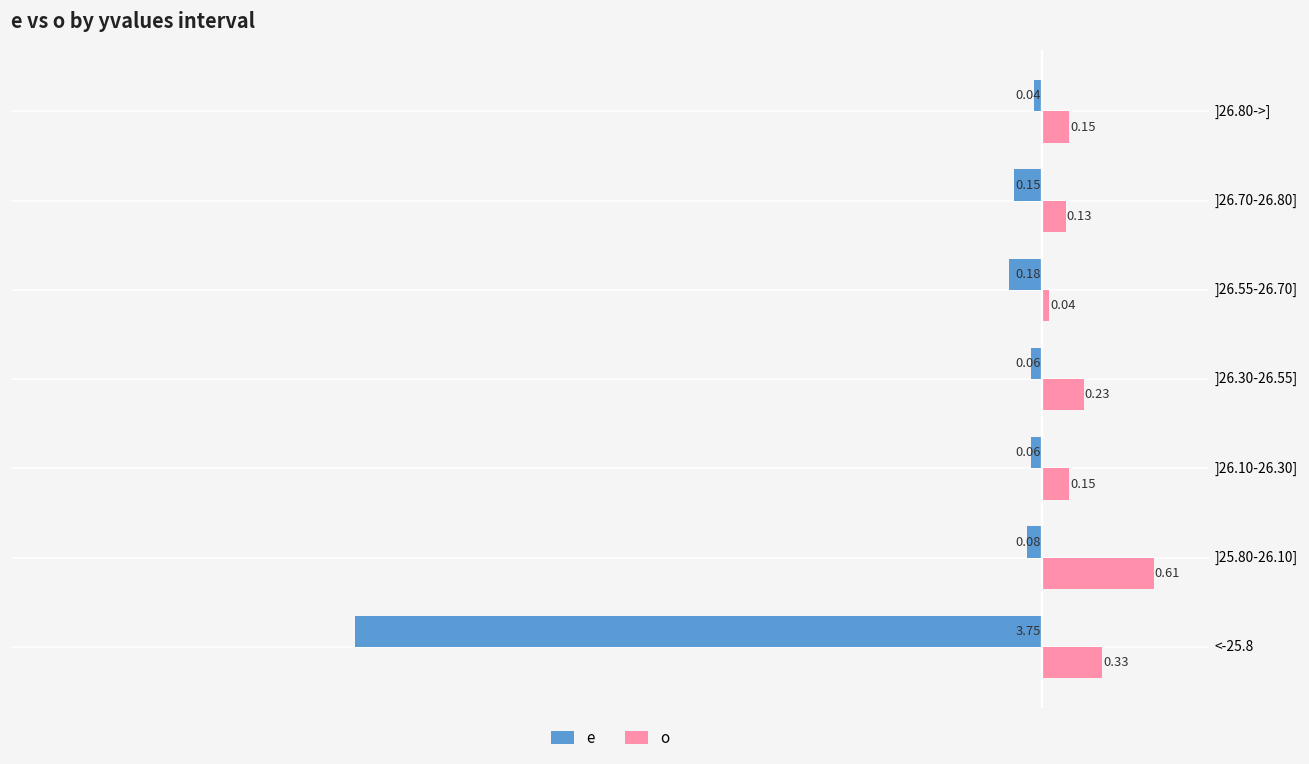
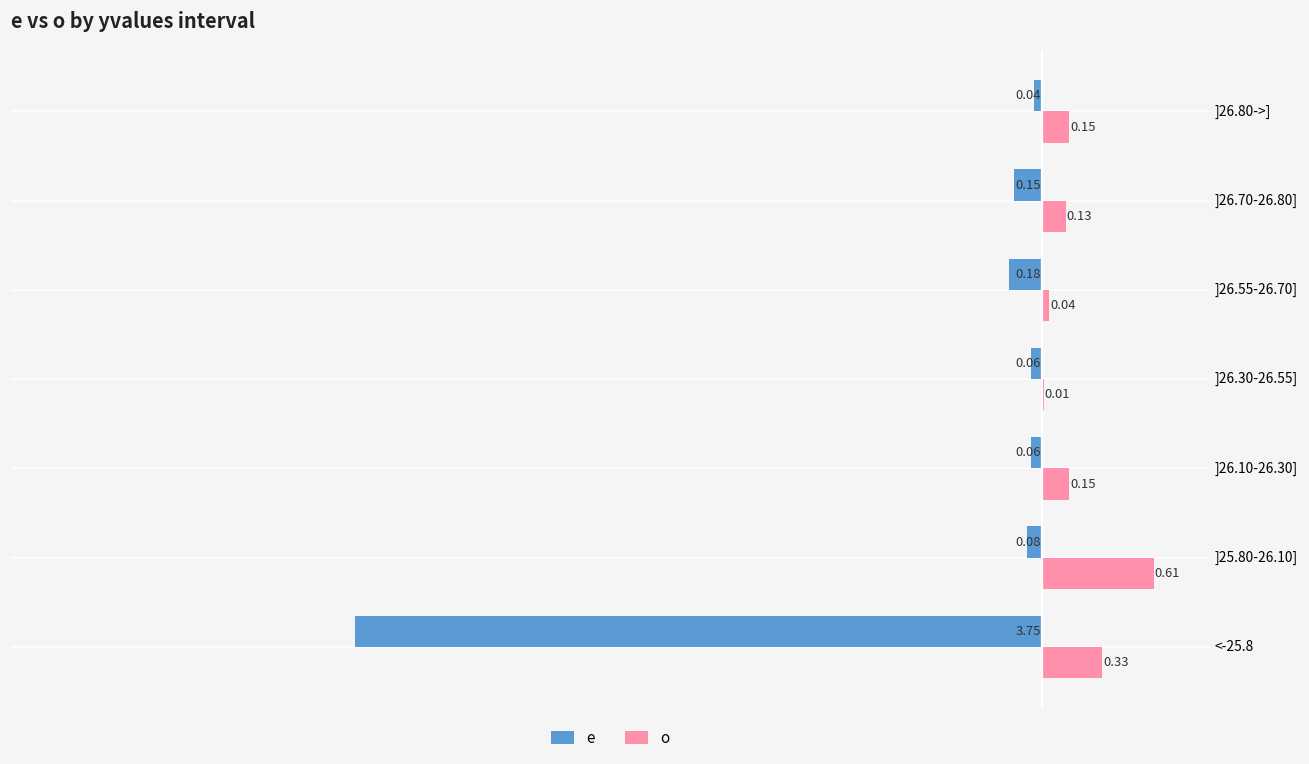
  {
    "o": {
      "]26.80->]": 0.15,
      "]26.70-26.80]": 0.13,
      "]26.55-26.70]": 0.04,
-     "]26.30-26.55]": 0.23,
+     "]26.30-26.55]": 0.01,
      "]26.10-26.30]": 0.15,
      "]25.80-26.10]": 0.61,
      "<-25.8": 0.33
    }
  }
